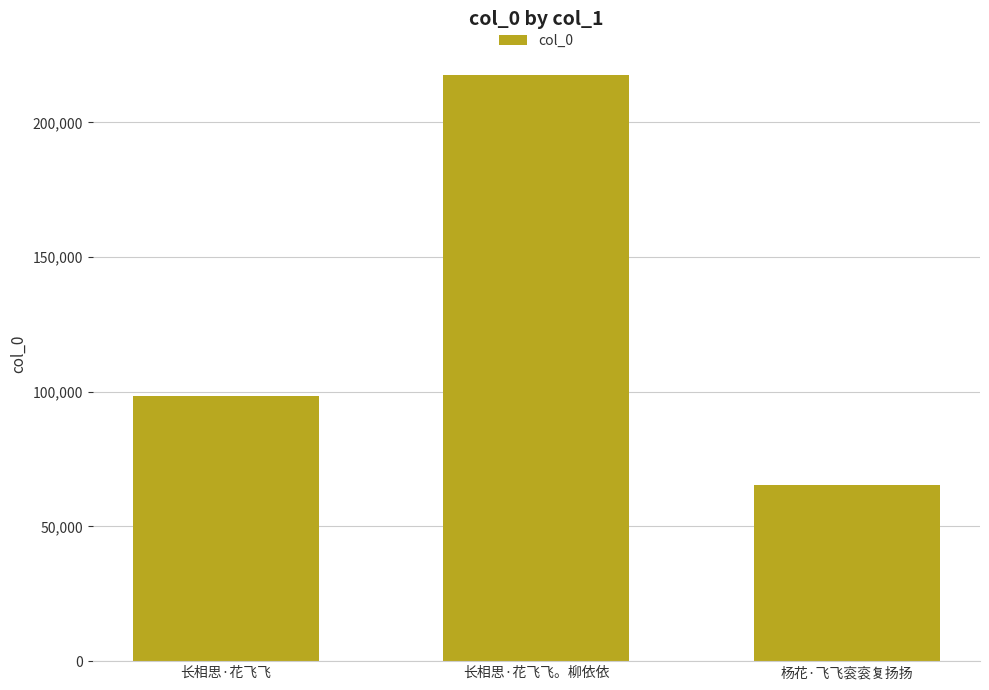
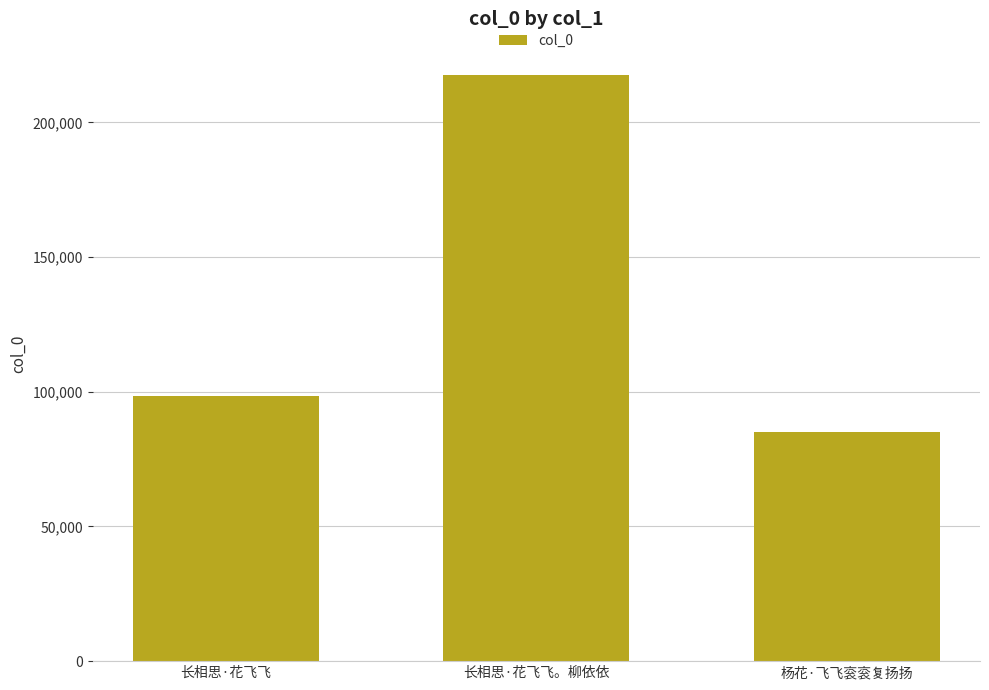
  {
    "长相思·花飞飞": "99,000",
    "长相思·花飞飞。柳依依": "218,000",
-   "杨花·飞飞衮衮复扬扬": "65,000"
+   "杨花·飞飞衮衮复扬扬": "85,000"
  }
